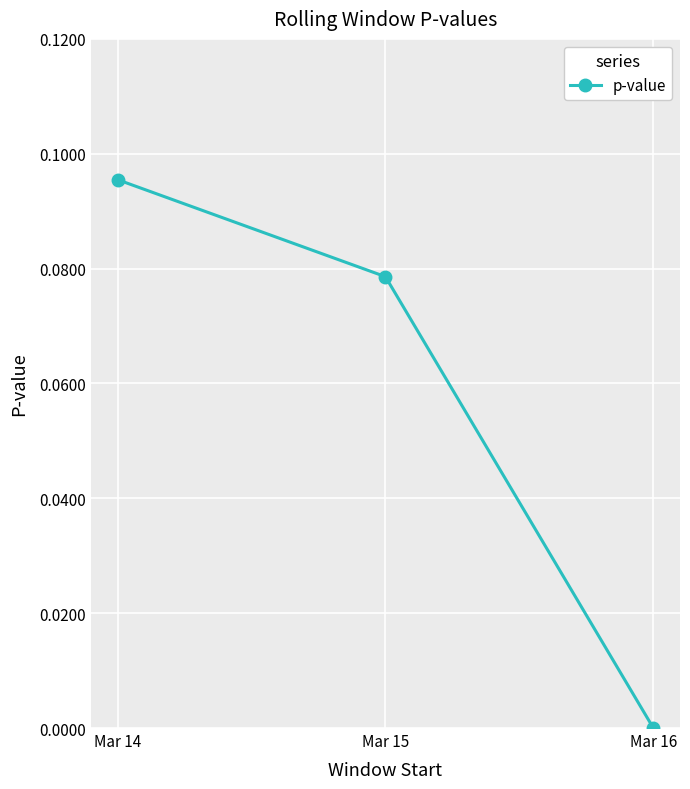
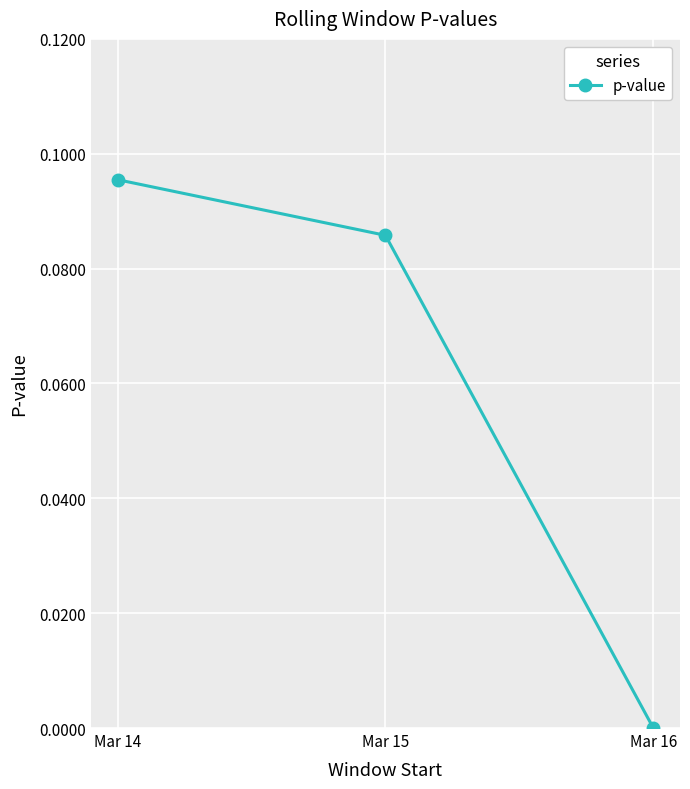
  {
    "Mar 14": 0.095,
-   "Mar 15": 0.079,
+   "Mar 15": 0.086,
    "Mar 16": 0.000
  }
